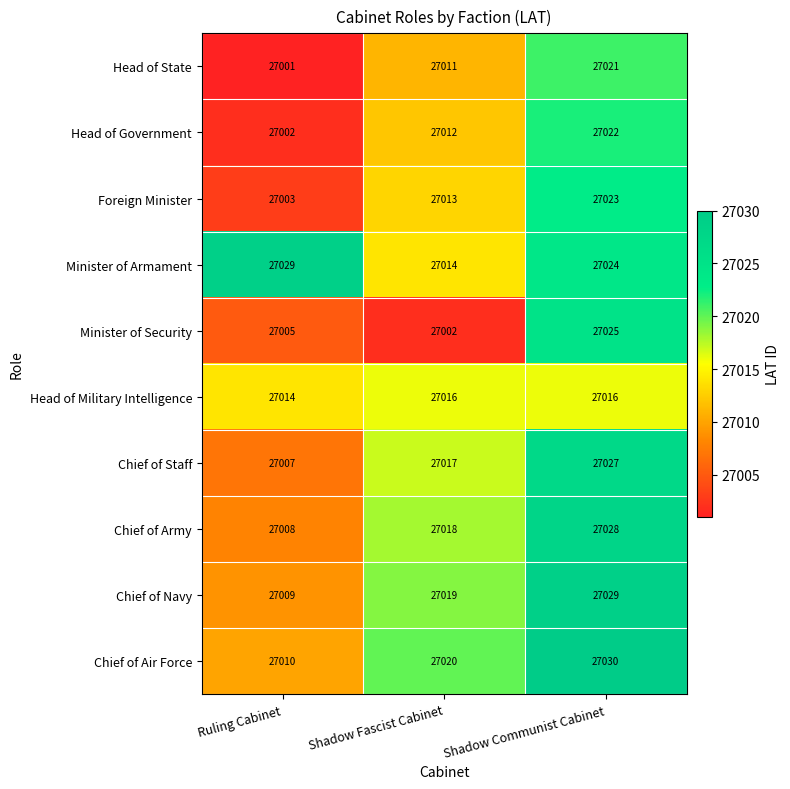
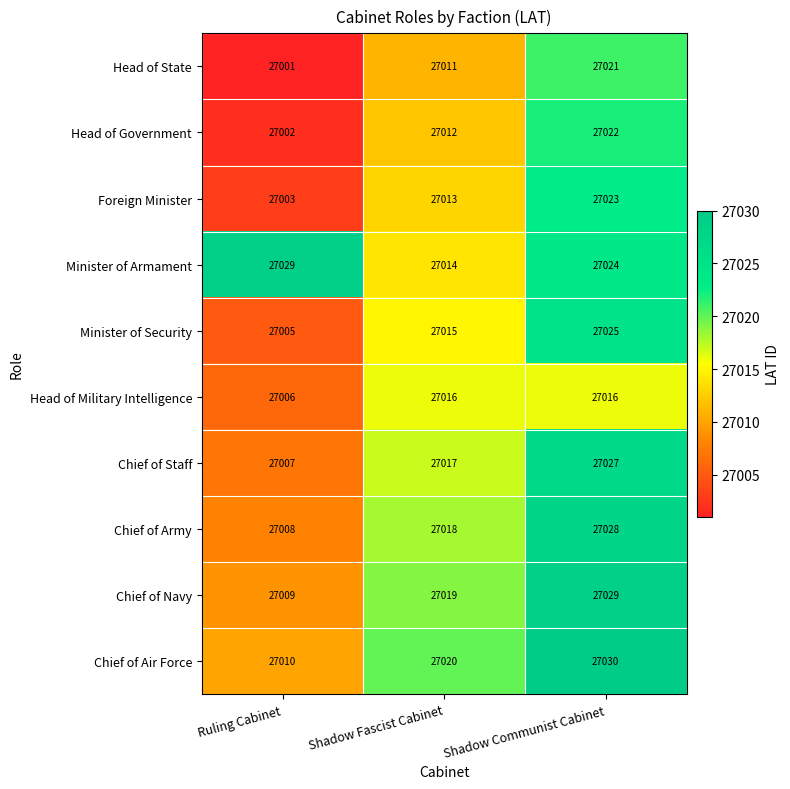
  {
    "Head of State": {
      "Ruling Cabinet": 27001,
      "Shadow Fascist Cabinet": 27011,
      "Shadow Communist Cabinet": 27021
    },
    "Head of Government": {
      "Ruling Cabinet": 27002,
      "Shadow Fascist Cabinet": 27012,
      "Shadow Communist Cabinet": 27022
    },
    "Foreign Minister": {
      "Ruling Cabinet": 27003,
      "Shadow Fascist Cabinet": 27013,
      "Shadow Communist Cabinet": 27023
    },
    "Minister of Armament": {
      "Ruling Cabinet": 27029,
      "Shadow Fascist Cabinet": 27014,
      "Shadow Communist Cabinet": 27024
    },
    "Minister of Security": {
      "Ruling Cabinet": 27005,
-     "Shadow Fascist Cabinet": 27002,
+     "Shadow Fascist Cabinet": 27015,
      "Shadow Communist Cabinet": 27025
    },
    "Head of Military Intelligence": {
-     "Ruling Cabinet": 27014,
+     "Ruling Cabinet": 27006,
      "Shadow Fascist Cabinet": 27016,
      "Shadow Communist Cabinet": 27016
    },
    "Chief of Staff": {
      "Ruling Cabinet": 27007,
      "Shadow Fascist Cabinet": 27017,
      "Shadow Communist Cabinet": 27027
    },
    "Chief of Army": {
      "Ruling Cabinet": 27008,
      "Shadow Fascist Cabinet": 27018,
      "Shadow Communist Cabinet": 27028
    },
    "Chief of Navy": {
      "Ruling Cabinet": 27009,
      "Shadow Fascist Cabinet": 27019,
      "Shadow Communist Cabinet": 27029
    },
    "Chief of Air Force": {
      "Ruling Cabinet": 27010,
      "Shadow Fascist Cabinet": 27020,
      "Shadow Communist Cabinet": 27030
    }
  }
